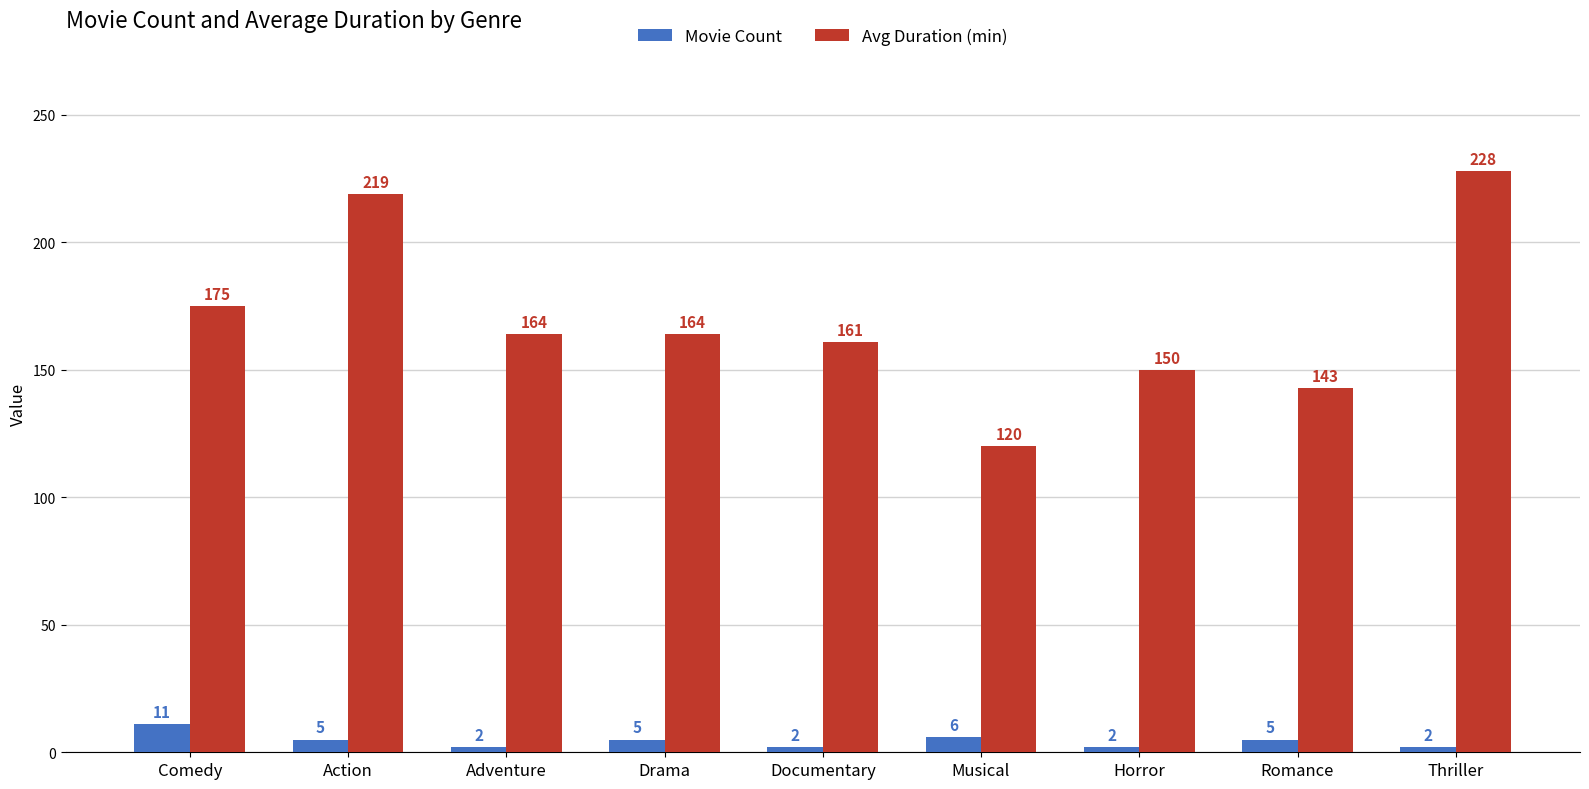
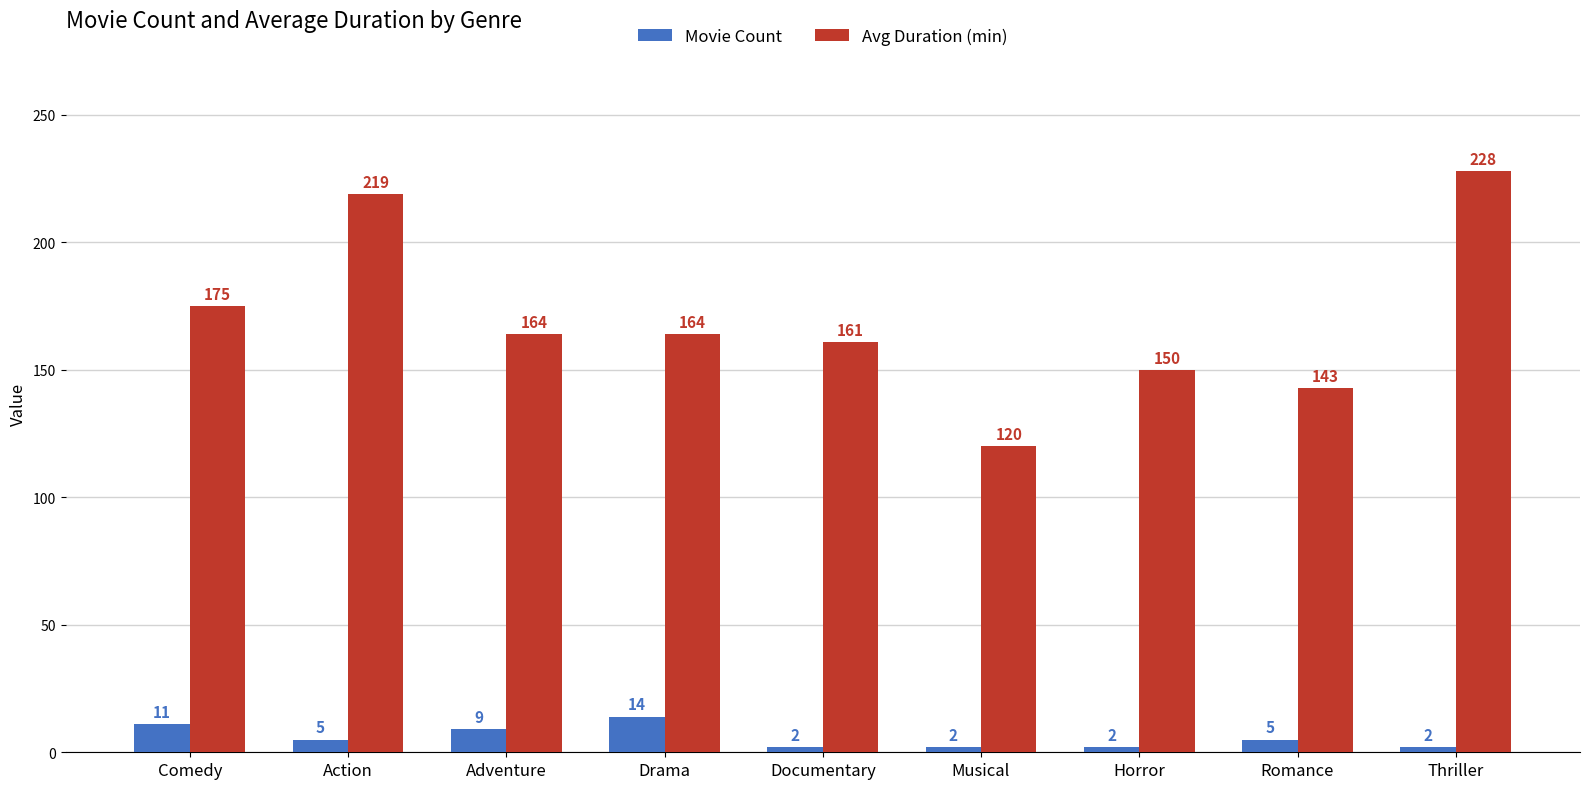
  {
    "Movie Count": {
      "Comedy": 11,
      "Action": 5,
-     "Adventure": 2,
-     "Drama": 5,
+     "Adventure": 9,
+     "Drama": 14,
      "Documentary": 2,
-     "Musical": 6,
+     "Musical": 2,
      "Horror": 2,
      "Romance": 5,
      "Thriller": 2
    },
    "Avg Duration (min)": {
      "Comedy": 175,
      "Action": 219,
      "Adventure": 164,
      "Drama": 164,
      "Documentary": 161,
      "Musical": 120,
      "Horror": 150,
      "Romance": 143,
      "Thriller": 228
    }
  }
